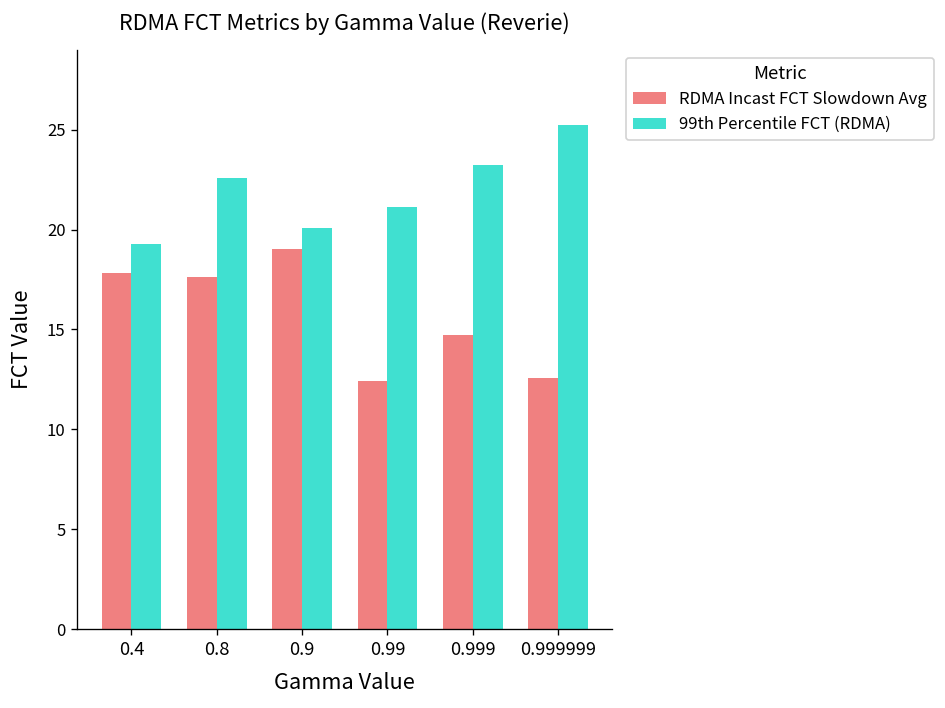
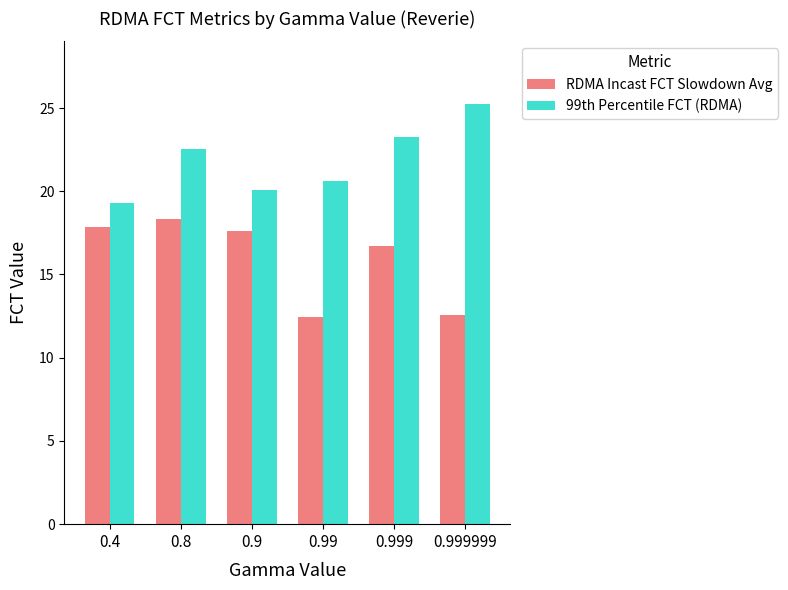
  {
    "RDMA Incast FCT Slowdown Avg": {
      "0.4": 17.8,
-     "0.8": 17.6,
-     "0.9": 19.0,
+     "0.8": 18.3,
+     "0.9": 17.6,
      "0.99": 12.4,
-     "0.999": 14.7,
+     "0.999": 16.7,
      "0.999999": 12.6
    },
    "99th Percentile FCT (RDMA)": {
      "0.4": 19.3,
      "0.8": 22.6,
      "0.9": 20.1,
-     "0.99": 21.1,
+     "0.99": 20.6,
      "0.999": 23.3,
      "0.999999": 25.2
    }
  }
